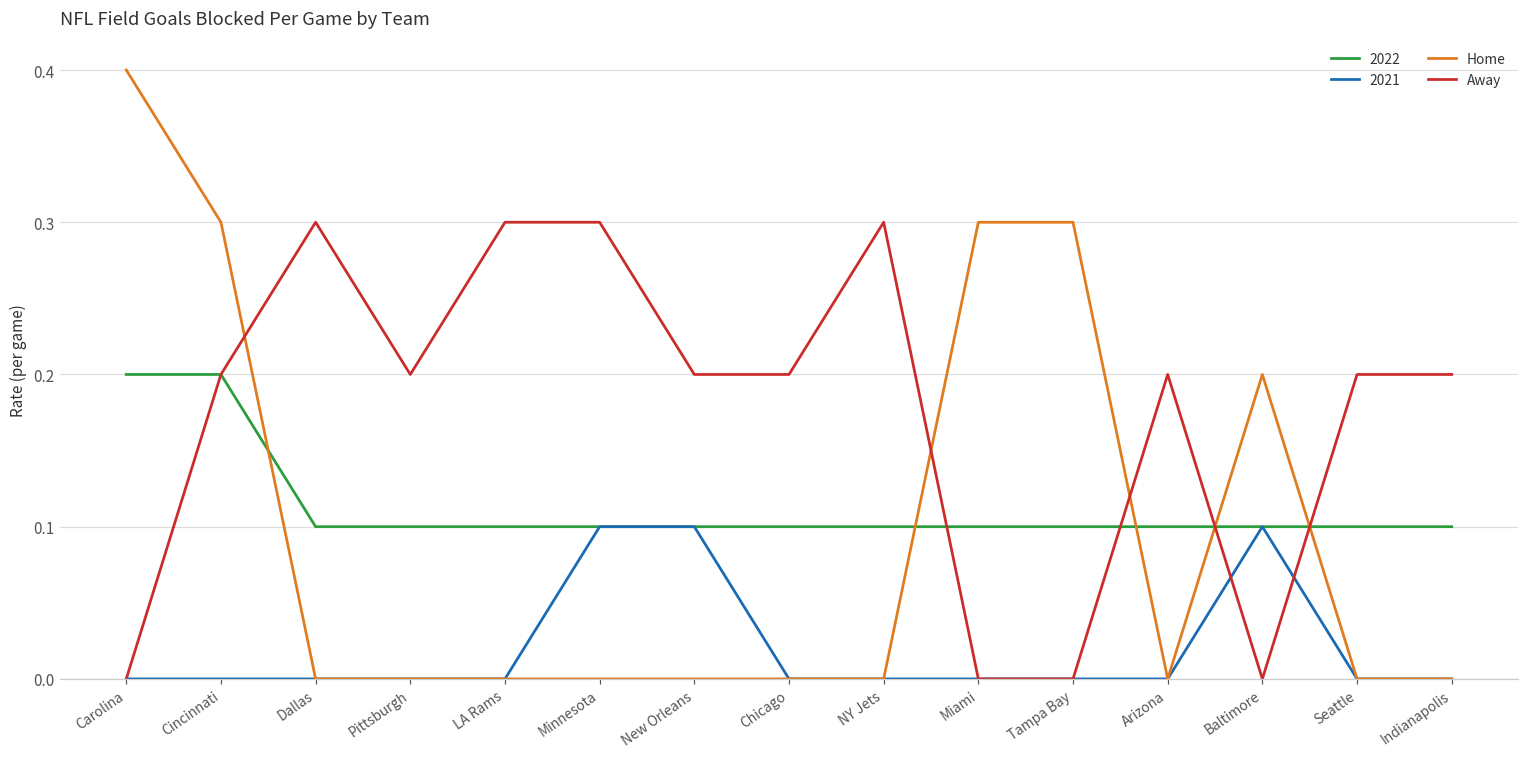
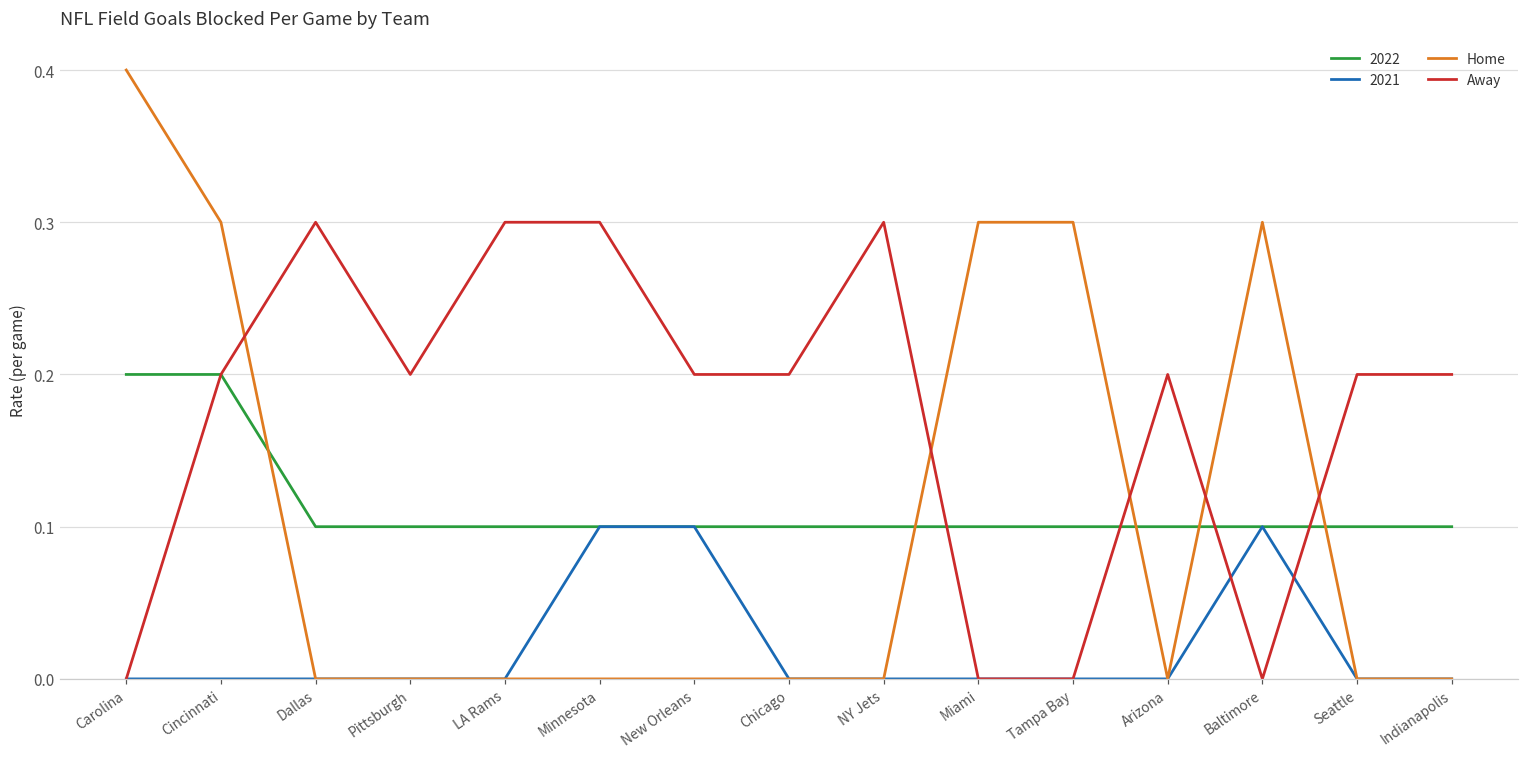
  {
    "2022": {
      "Carolina": 0.2,
      "Dallas": 0.1,
      "Pittsburgh": 0.1,
      "LA Rams": 0.1,
      "Chicago": 0.1,
      "NY Jets": 0.1,
      "Miami": 0.1,
      "Tampa Bay": 0.1,
      "Arizona": 0.1,
      "Seattle": 0.1,
      "Indianapolis": 0.1
    },
    "2021": {
      "Cincinnati": 0.0
    },
    "Home": {
      "Carolina": 0.4,
      "Cincinnati": 0.3,
      "Minnesota": 0.0,
      "New Orleans": 0.0,
      "Miami": 0.3,
      "Tampa Bay": 0.3,
-     "Baltimore": 0.2
+     "Baltimore": 0.3
    },
    "Away": {
      "Dallas": 0.3,
      "Pittsburgh": 0.2,
      "LA Rams": 0.3,
      "Minnesota": 0.3,
      "New Orleans": 0.2,
      "Chicago": 0.2,
      "NY Jets": 0.3,
      "Arizona": 0.2,
      "Baltimore": 0.0,
      "Seattle": 0.2,
      "Indianapolis": 0.2
    }
  }
